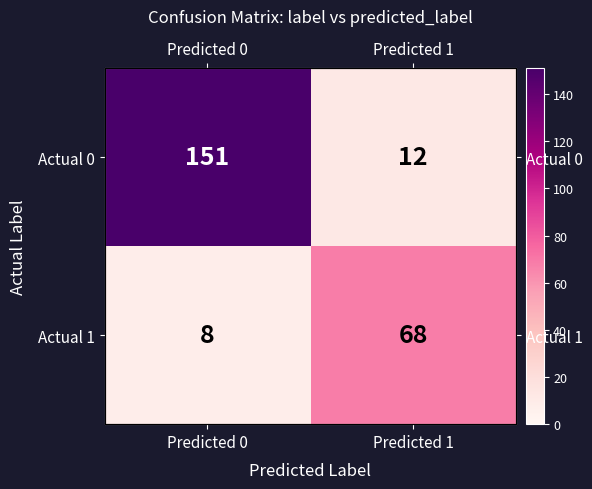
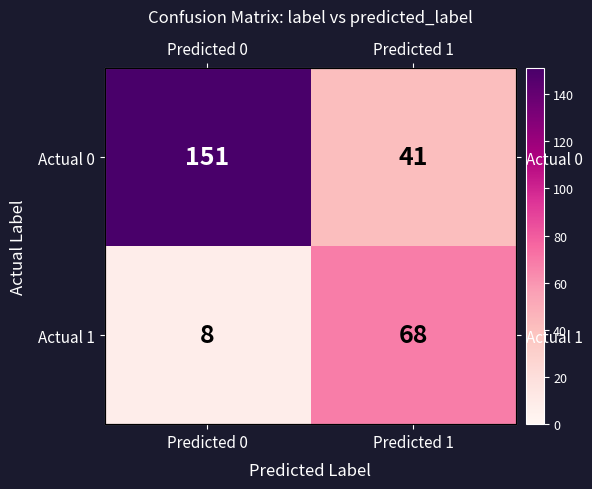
  {
    "Actual 0": {
      "Predicted 0": 151,
-     "Predicted 1": 12
+     "Predicted 1": 41
    },
    "Actual 1": {
      "Predicted 0": 8,
      "Predicted 1": 68
    }
  }
